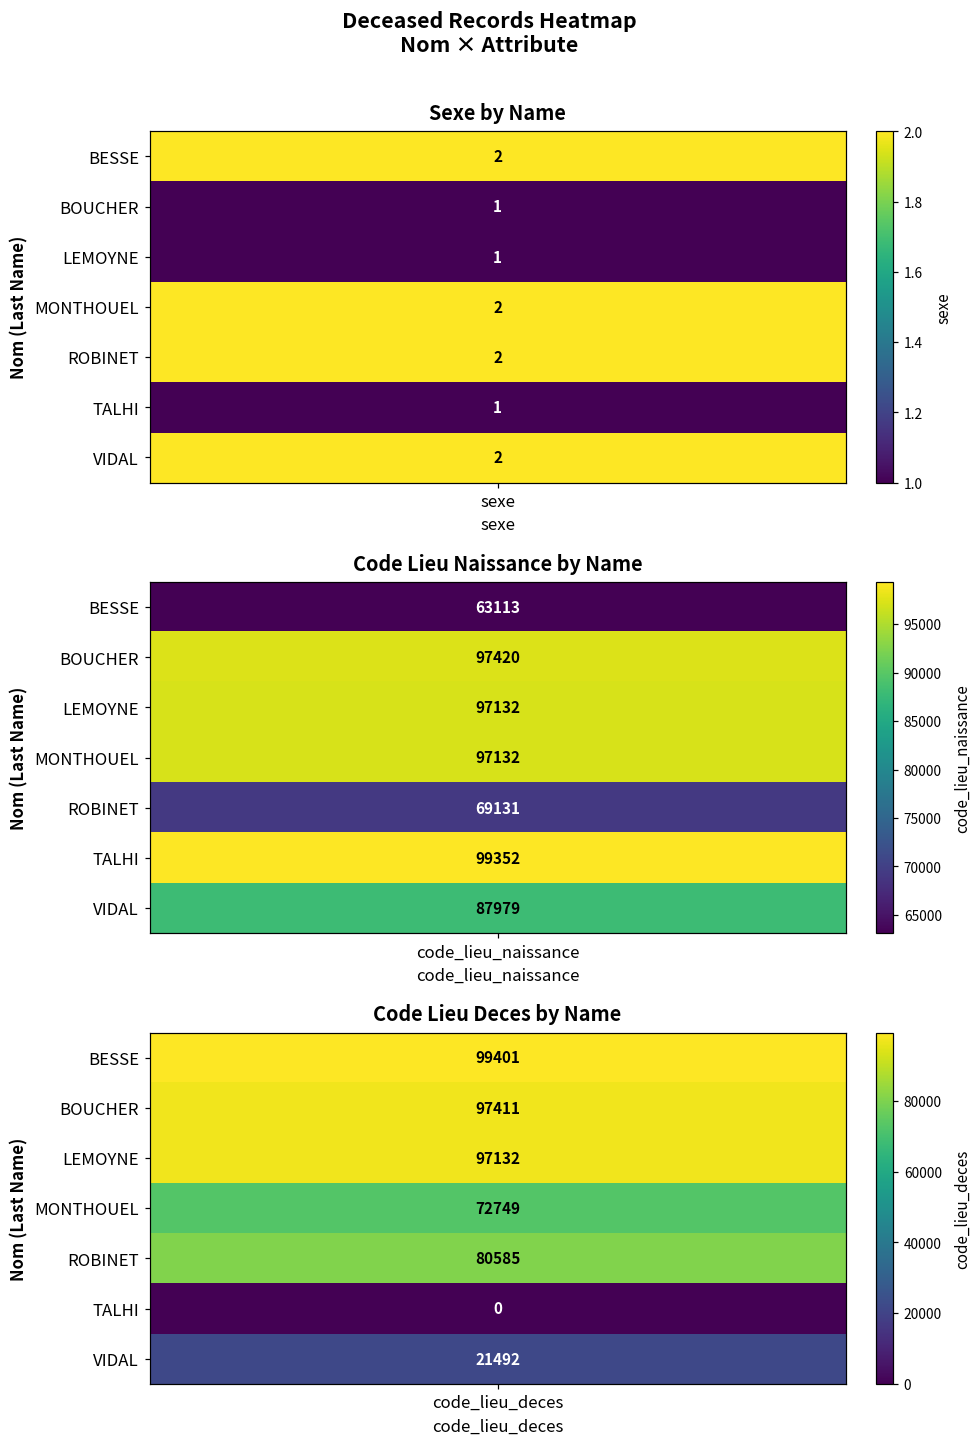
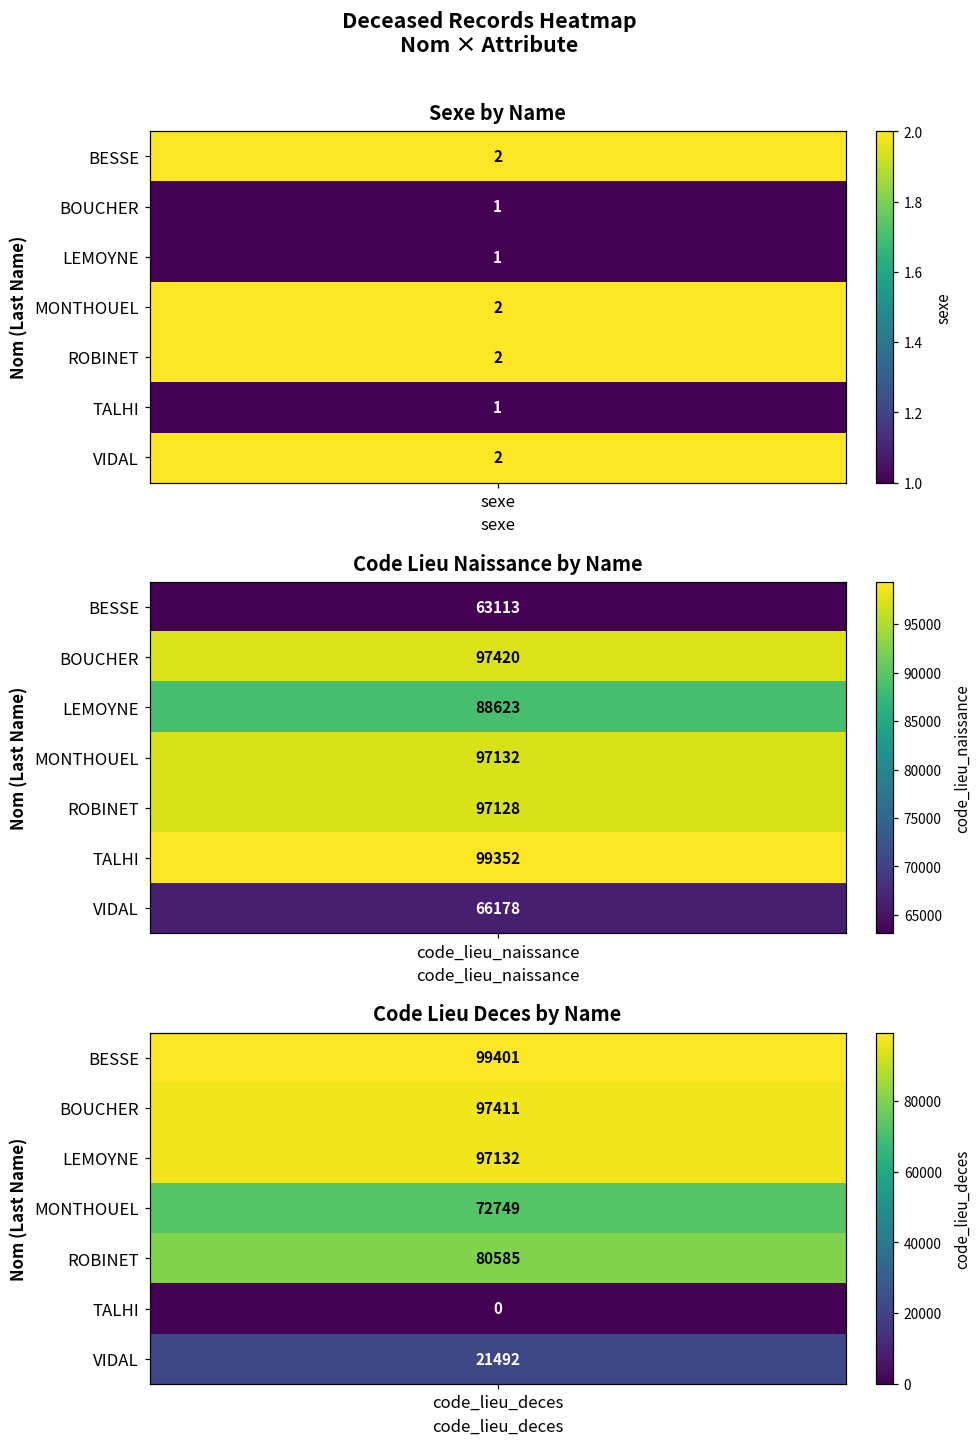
  {
    "Sexe by Name": {
      "BESSE": {
        "sexe": 2
      },
      "BOUCHER": {
        "sexe": 1
      },
      "LEMOYNE": {
        "sexe": 1
      },
      "MONTHOUEL": {
        "sexe": 2
      },
      "ROBINET": {
        "sexe": 2
      },
      "TALHI": {
        "sexe": 1
      },
      "VIDAL": {
        "sexe": 2
      }
    },
    "Code Lieu Naissance by Name": {
      "BESSE": {
        "code_lieu_naissance": 63113
      },
      "BOUCHER": {
        "code_lieu_naissance": 97420
      },
      "LEMOYNE": {
-       "code_lieu_naissance": 97132
+       "code_lieu_naissance": 88623
      },
      "MONTHOUEL": {
        "code_lieu_naissance": 97132
      },
      "ROBINET": {
-       "code_lieu_naissance": 69131
+       "code_lieu_naissance": 97128
      },
      "TALHI": {
        "code_lieu_naissance": 99352
      },
      "VIDAL": {
-       "code_lieu_naissance": 87979
+       "code_lieu_naissance": 66178
      }
    },
    "Code Lieu Deces by Name": {
      "BESSE": {
        "code_lieu_deces": 99401
      },
      "BOUCHER": {
        "code_lieu_deces": 97411
      },
      "LEMOYNE": {
        "code_lieu_deces": 97132
      },
      "MONTHOUEL": {
        "code_lieu_deces": 72749
      },
      "ROBINET": {
        "code_lieu_deces": 80585
      },
      "TALHI": {
        "code_lieu_deces": 0
      },
      "VIDAL": {
        "code_lieu_deces": 21492
      }
    }
  }
